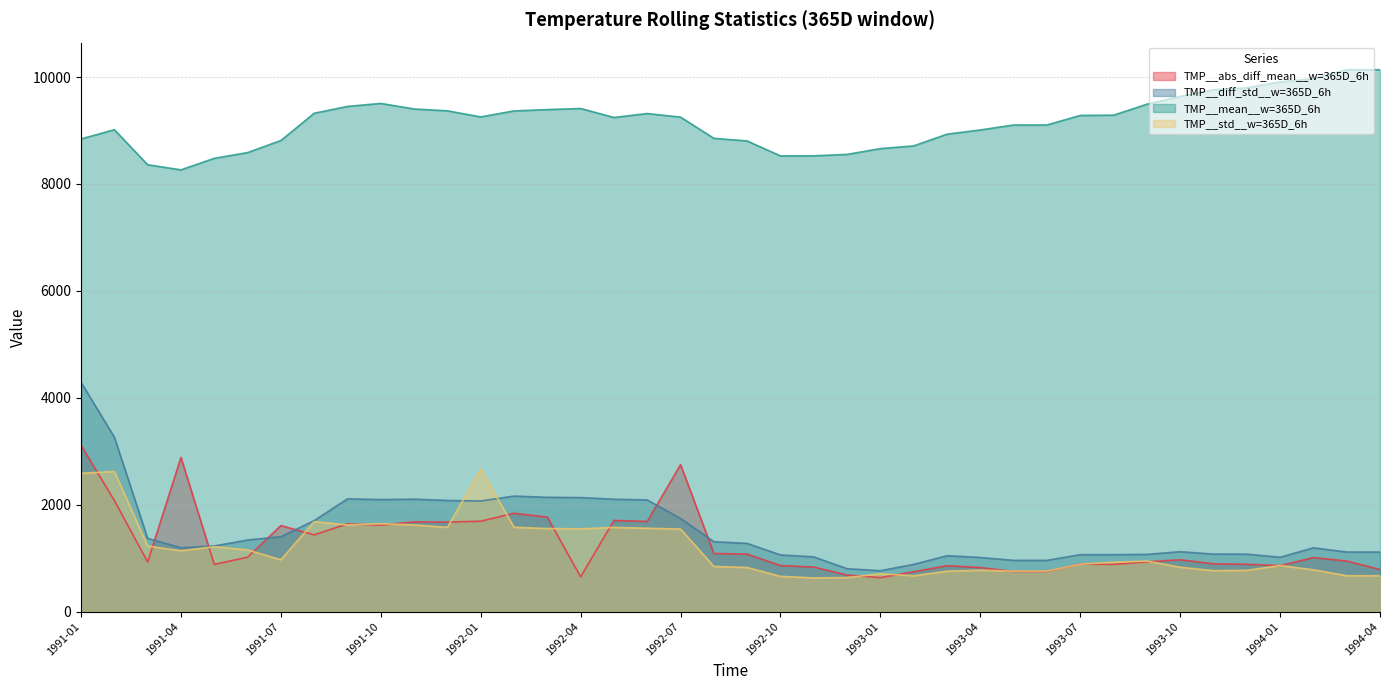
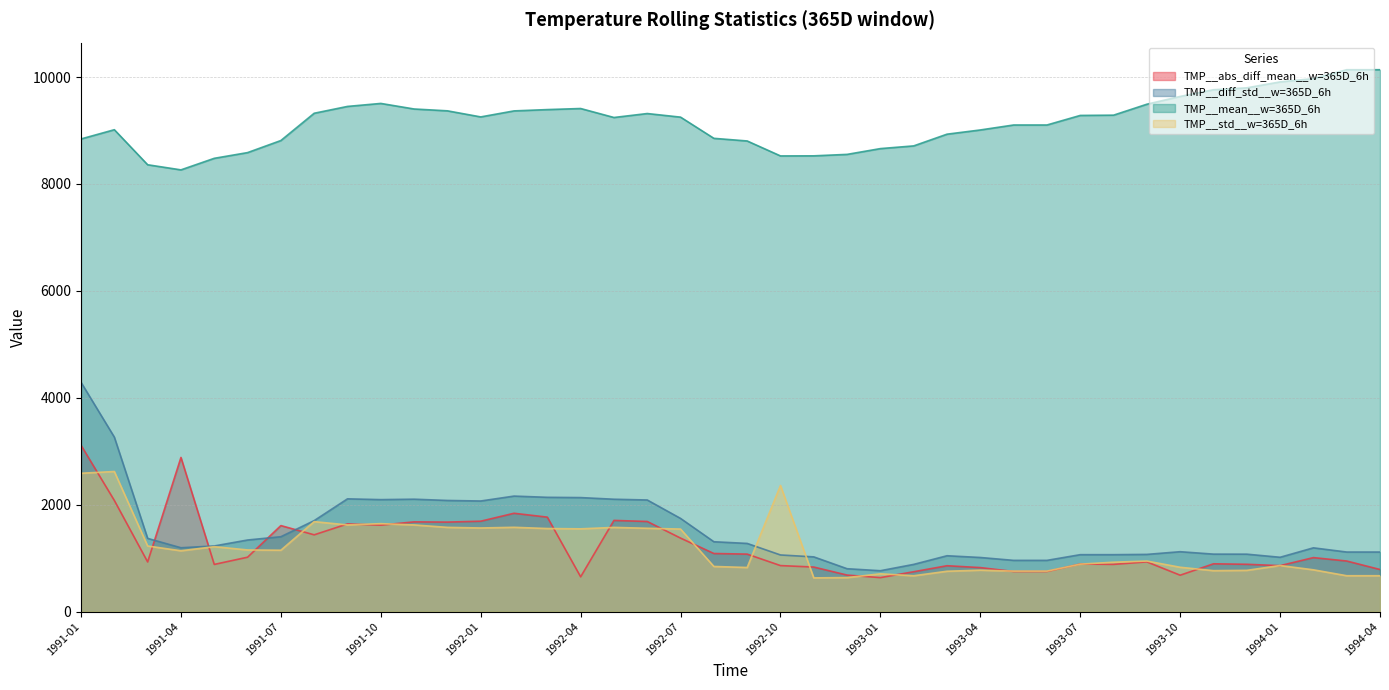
  {
    "TMP__abs_diff_mean__w=365D_6h": {
      "1991-01": 3100,
      "1991-04": 2900,
      "1991-07": 1600,
      "1992-01": 1700,
      "1992-04": 700,
-     "1992-07": 2700,
+     "1992-07": 1400,
      "1992-10": 900,
      "1993-01": 600,
      "1993-04": 800,
-     "1993-10": 1000,
+     "1993-10": 700,
      "1994-04": 800
    },
    "TMP__std__w=365D_6h": {
      "1991-01": 2600,
      "1991-04": 1100,
-     "1991-07": 1000,
-     "1992-01": 2700,
+     "1991-07": 1100,
+     "1992-01": 1600,
      "1992-04": 1500,
      "1992-07": 1500,
-     "1992-10": 700,
+     "1992-10": 2400,
      "1993-01": 700,
      "1993-04": 800,
      "1993-10": 800,
      "1994-04": 700
    }
  }
